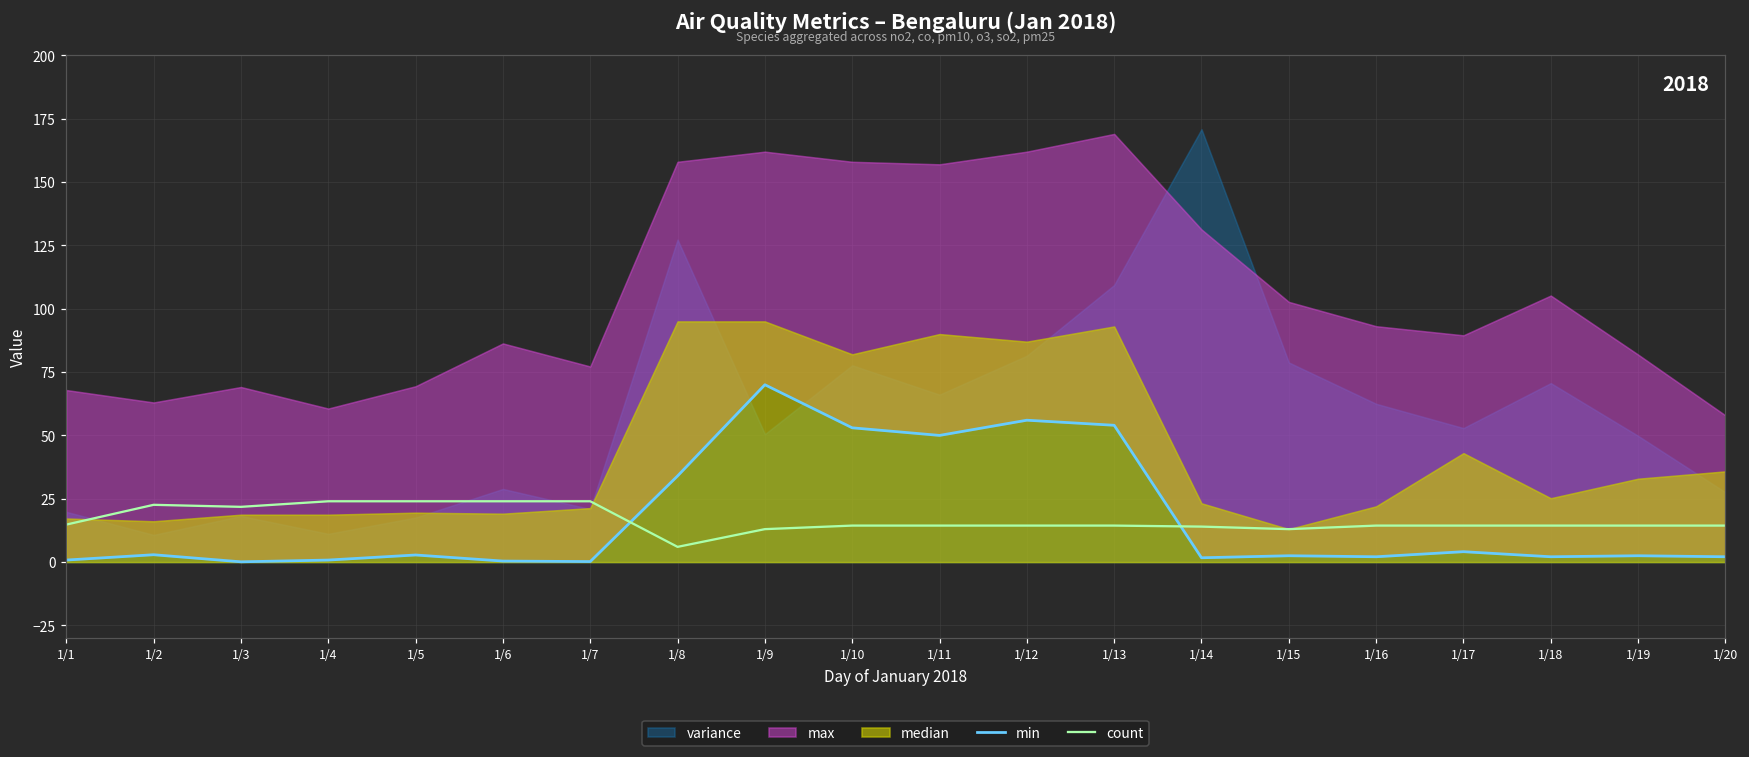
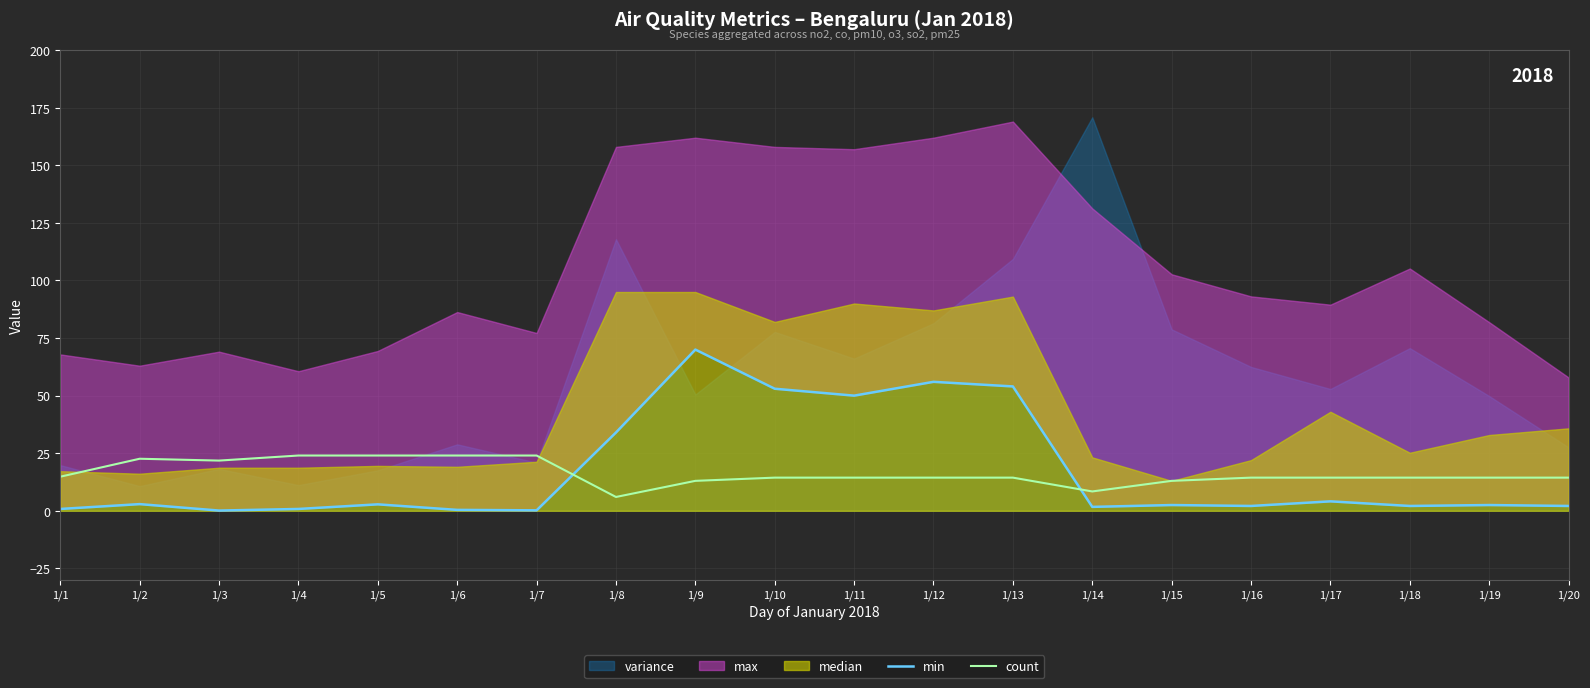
  {
    "min": {
      "1/1": 1,
      "1/2": 3,
      "1/3": 0,
      "1/4": 1,
      "1/5": 3,
      "1/6": 0,
      "1/7": 0,
      "1/8": 34,
      "1/9": 70,
      "1/10": 53,
      "1/11": 50,
      "1/12": 56,
      "1/13": 54,
      "1/14": 2,
      "1/15": 3,
      "1/16": 2,
      "1/17": 4,
      "1/18": 2,
      "1/19": 3,
      "1/20": 2
    },
    "variance": {
      "1/1": 20,
      "1/2": 11,
      "1/4": 11,
      "1/5": 18,
      "1/6": 29,
-     "1/8": 127,
+     "1/8": 118,
      "1/9": 50,
      "1/10": 78,
      "1/11": 66,
      "1/12": 81,
      "1/13": 109,
      "1/14": 171,
      "1/15": 79,
      "1/16": 62,
      "1/17": 53,
      "1/18": 71,
      "1/19": 50,
      "1/20": 28
    },
    "count": {
      "1/1": 15,
      "1/2": 23,
      "1/3": 22,
      "1/4": 24,
      "1/5": 24,
      "1/6": 24,
      "1/7": 24,
      "1/8": 6,
      "1/9": 13,
      "1/10": 14,
      "1/11": 14,
      "1/12": 14,
      "1/13": 14,
-     "1/14": 14,
+     "1/14": 8,
      "1/16": 14,
      "1/17": 14,
      "1/18": 14,
      "1/19": 14,
      "1/20": 14
    },
    "median": {
      "1/1": 17,
      "1/2": 16,
      "1/4": 19,
      "1/5": 20,
      "1/6": 19,
      "1/8": 95,
      "1/9": 95,
      "1/10": 82,
      "1/11": 90,
      "1/12": 87,
      "1/13": 93,
      "1/14": 23,
      "1/16": 22,
      "1/17": 43,
      "1/18": 25,
      "1/19": 33,
      "1/20": 36
    }
  }
